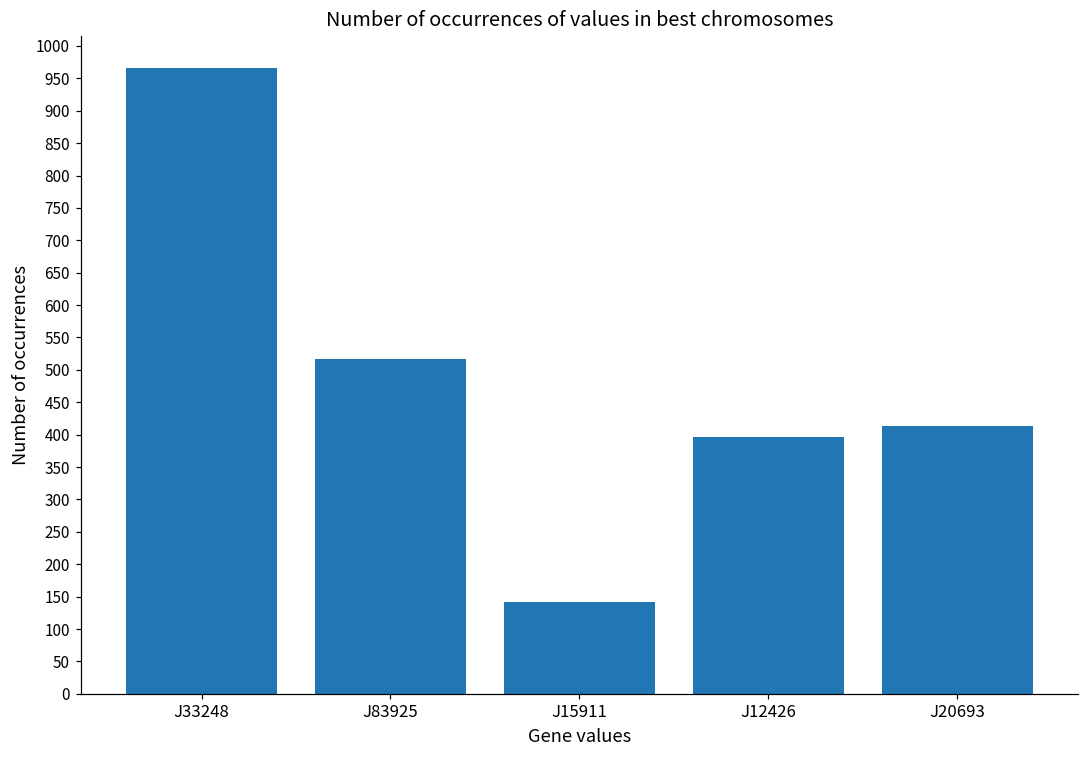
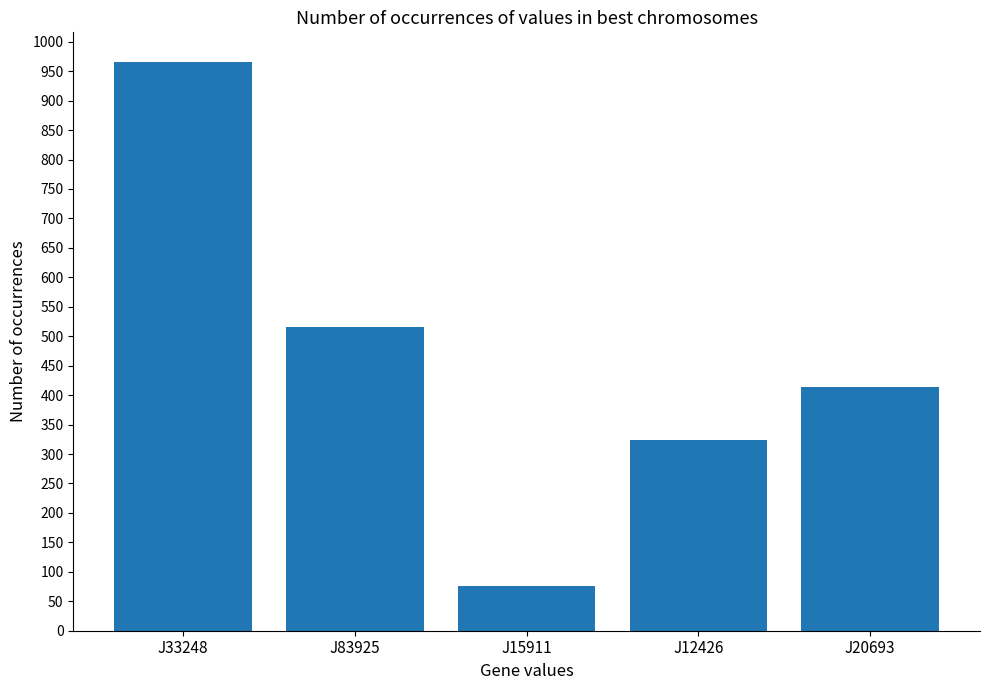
  {
    "J33248": 970,
    "J83925": 520,
-   "J15911": 140,
-   "J12426": 400,
+   "J15911": 80,
+   "J12426": 320,
    "J20693": 410
  }
